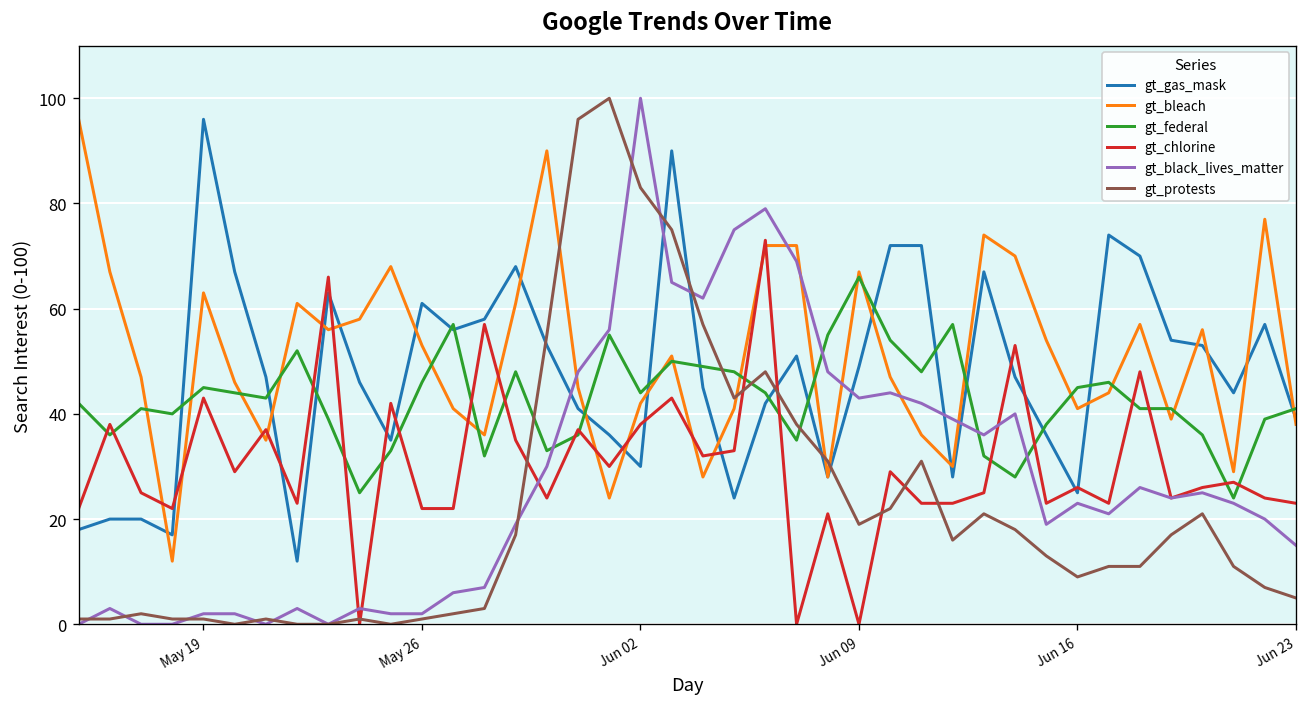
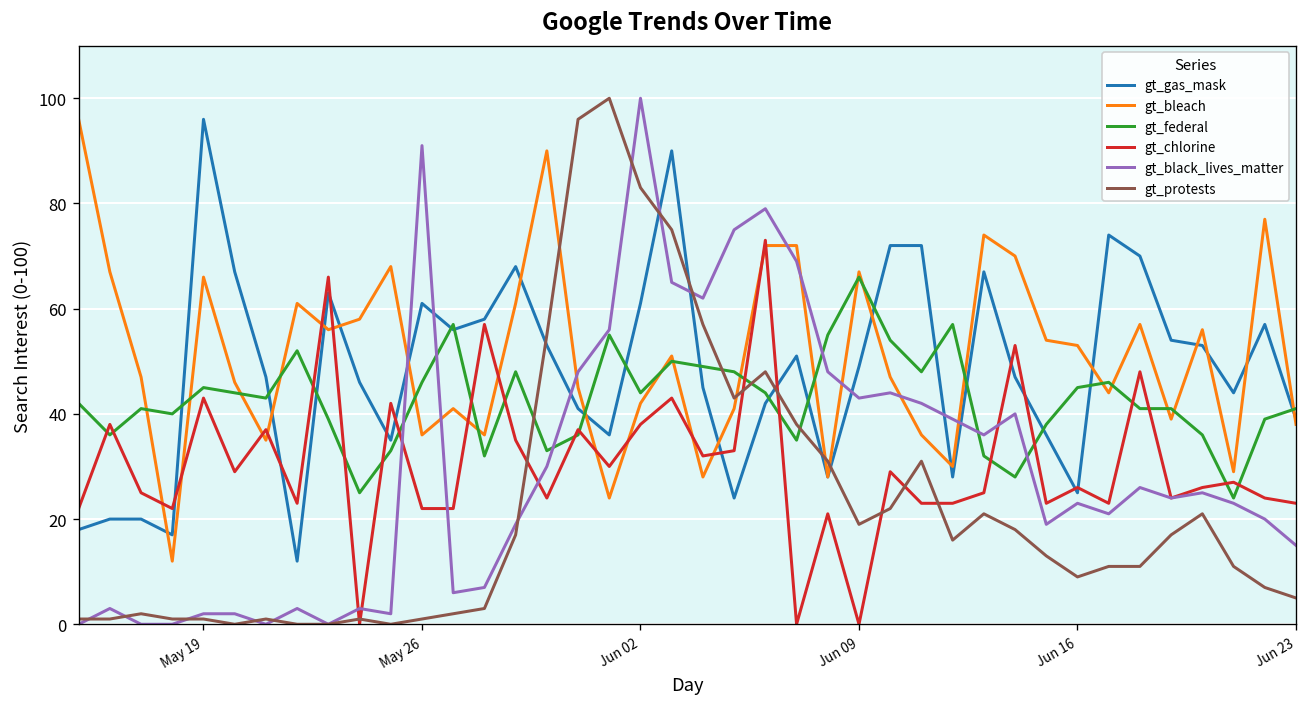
  {
    "gt_gas_mask": {
      "May 19": 96,
      "May 26": 61,
-     "Jun 02": 30,
+     "Jun 02": 61,
      "Jun 09": 49,
      "Jun 16": 25,
      "Jun 23": 39
    },
    "gt_bleach": {
-     "May 19": 63,
-     "May 26": 53,
+     "May 19": 66,
+     "May 26": 36,
      "Jun 02": 42,
      "Jun 09": 67,
-     "Jun 16": 41,
+     "Jun 16": 53,
      "Jun 23": 38
    },
    "gt_federal": {
      "May 19": 45,
      "May 26": 46,
      "Jun 02": 44,
      "Jun 09": 66,
      "Jun 16": 45,
      "Jun 23": 41
    },
    "gt_chlorine": {
      "May 19": 43,
      "May 26": 22,
      "Jun 02": 38,
      "Jun 09": 0,
      "Jun 16": 26,
      "Jun 23": 23
    },
    "gt_black_lives_matter": {
      "May 19": 2,
-     "May 26": 2,
+     "May 26": 91,
      "Jun 02": 100,
      "Jun 09": 43,
      "Jun 16": 23,
      "Jun 23": 15
    },
    "gt_protests": {
      "May 19": 1,
      "May 26": 1,
      "Jun 02": 83,
      "Jun 09": 19,
      "Jun 16": 9,
      "Jun 23": 5
    }
  }
